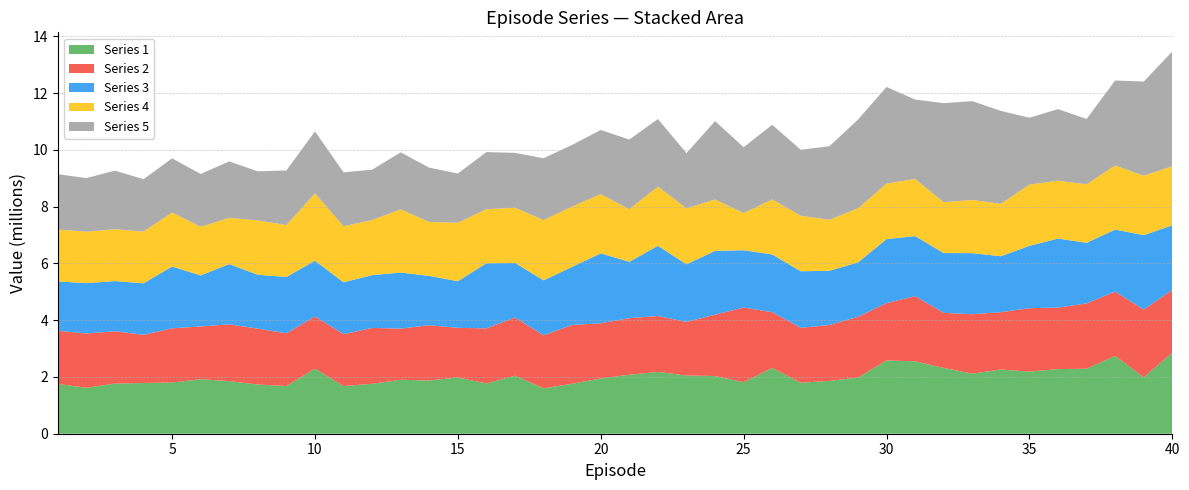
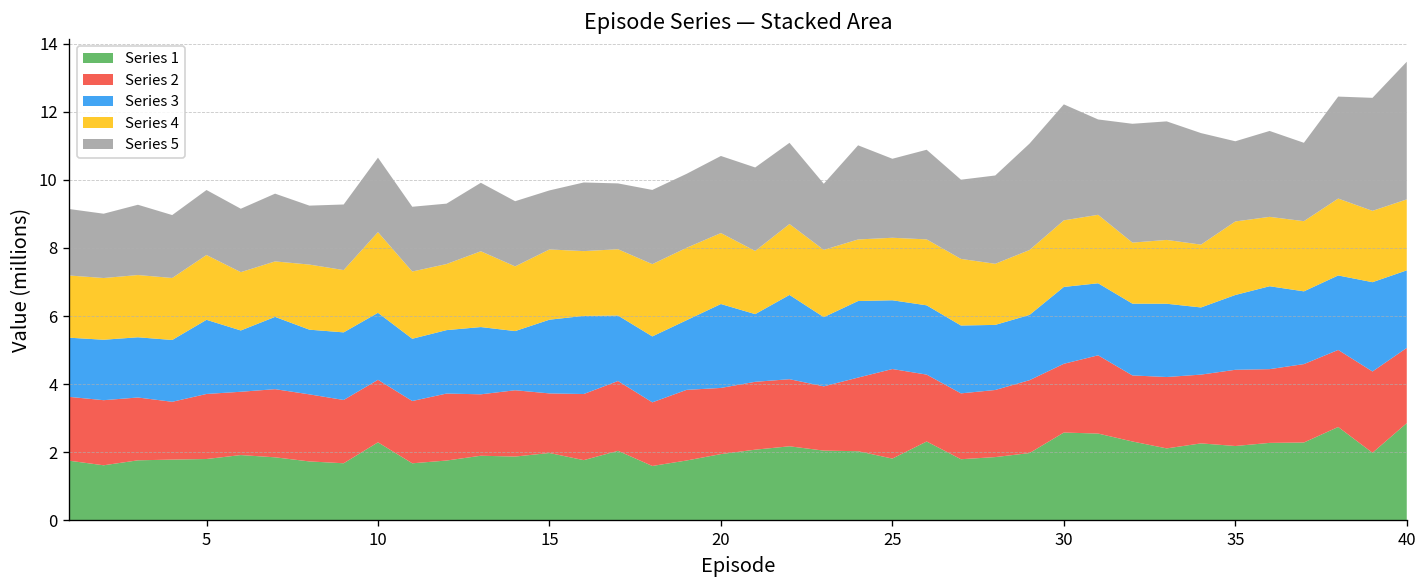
  {
    "Series 1": {
      "5": 1.8,
      "10": 2.3,
      "15": 2.0,
      "20": 1.9,
      "25": 1.8,
      "30": 2.6,
      "35": 2.2,
      "40": 2.9
    },
    "Series 2": {
      "5": 1.9,
      "10": 1.8,
      "15": 1.7,
      "20": 1.9,
      "25": 2.6,
      "30": 2.0,
      "35": 2.2,
      "40": 2.2
    },
    "Series 3": {
      "5": 2.2,
      "10": 2.0,
-     "15": 1.6,
+     "15": 2.2,
      "20": 2.5,
      "25": 2.0,
      "30": 2.3,
      "35": 2.2,
      "40": 2.3
    },
    "Series 4": {
      "5": 1.9,
      "10": 2.4,
      "15": 2.1,
      "20": 2.1,
-     "25": 1.3,
+     "25": 1.8,
      "30": 2.0,
      "35": 2.2,
      "40": 2.1
    },
    "Series 5": {
      "5": 1.9,
      "10": 2.2,
      "15": 1.7,
      "20": 2.3,
      "25": 2.3,
      "30": 3.4,
      "35": 2.4,
      "40": 4.0
    }
  }
